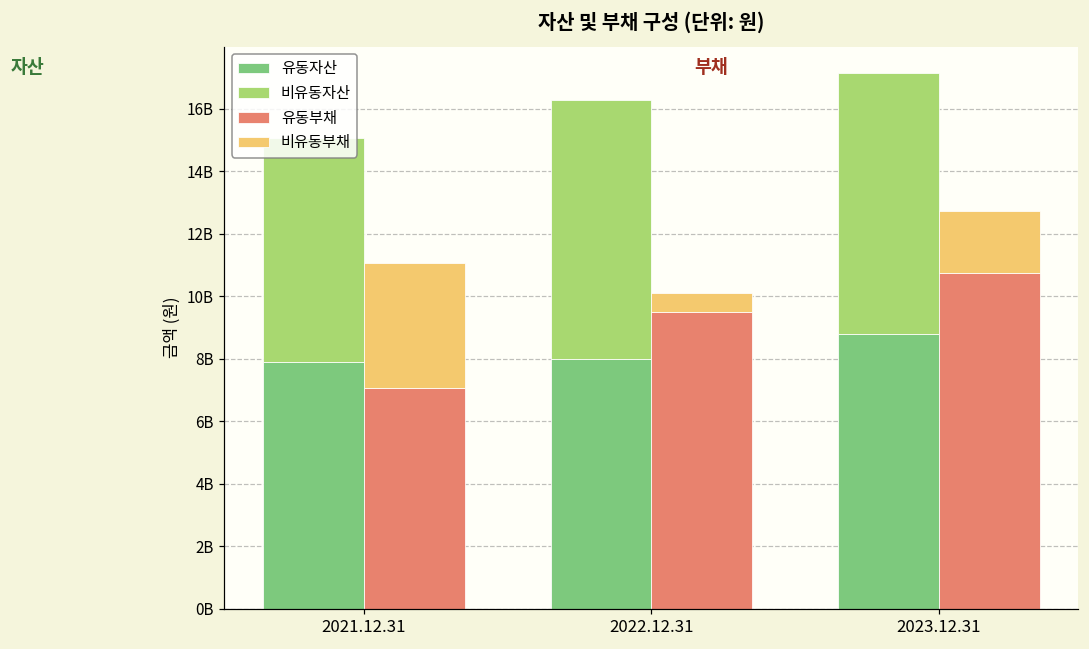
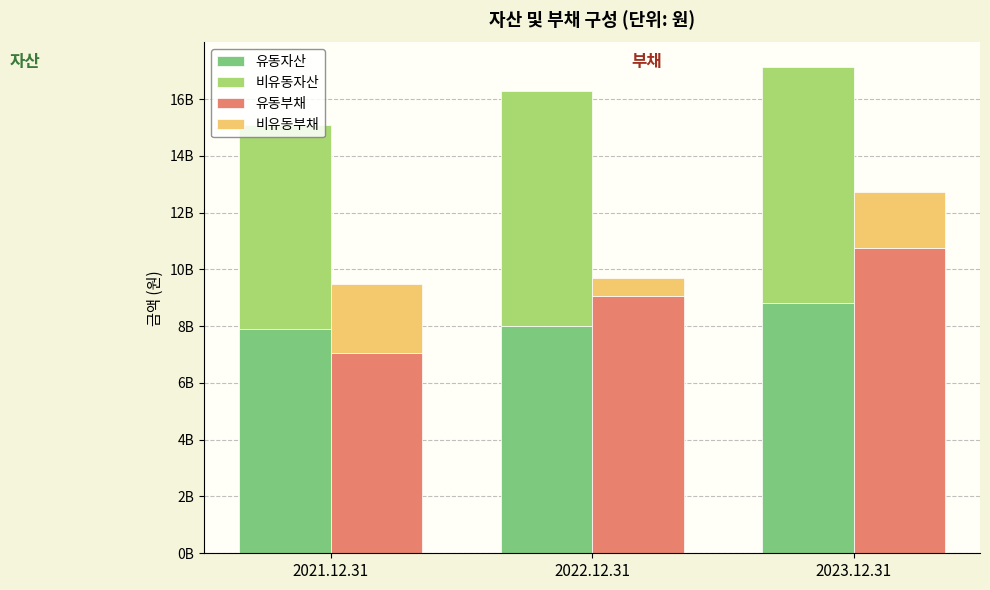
  {
    "유동부채": {
      "2021.12.31": 7000000000,
-     "2022.12.31": 9500000000,
+     "2022.12.31": 9100000000,
      "2023.12.31": 10700000000
    },
    "비유동부채": {
-     "2021.12.31": 4000000000,
+     "2021.12.31": 2400000000,
      "2022.12.31": 600000000,
      "2023.12.31": 2000000000
    }
  }
